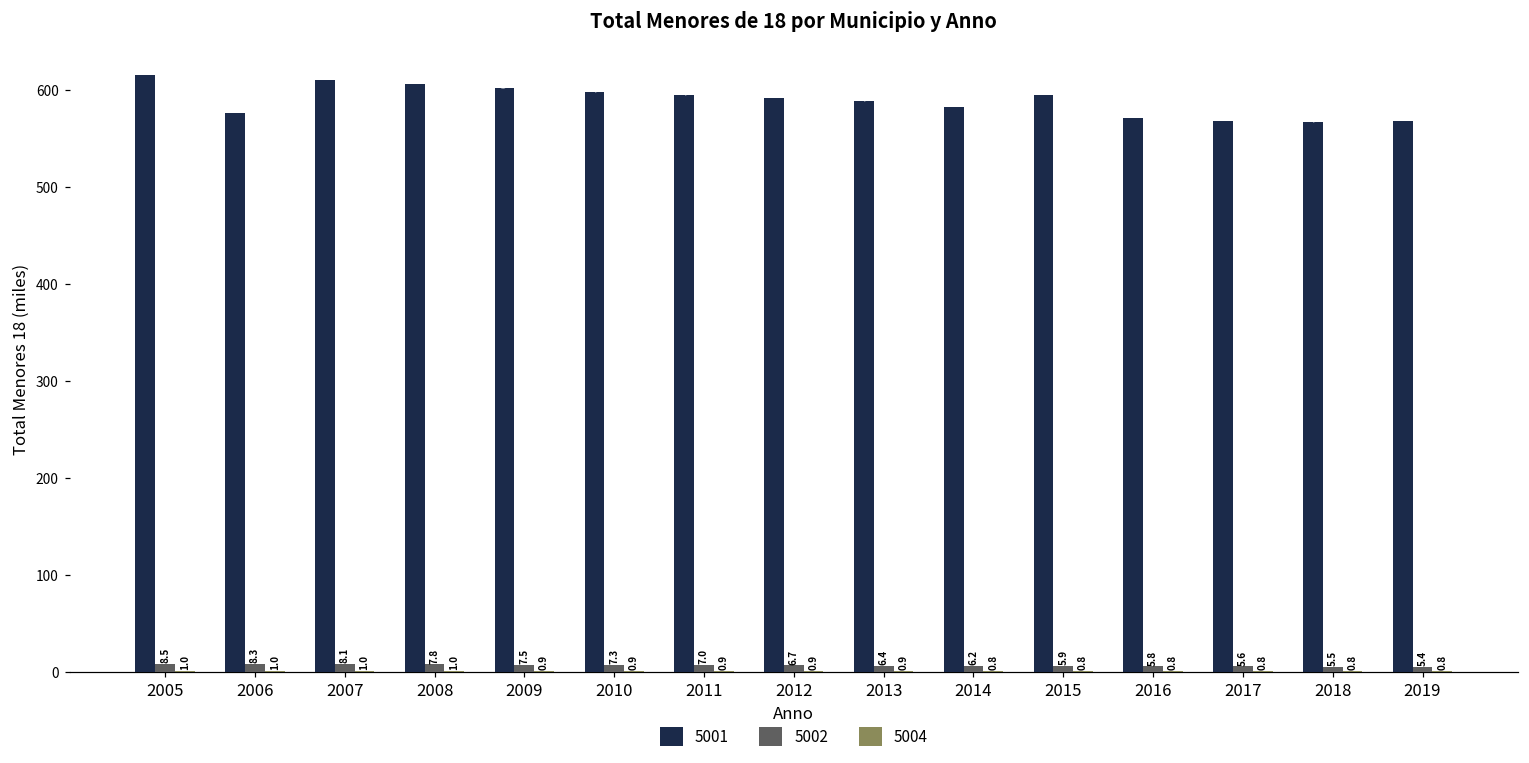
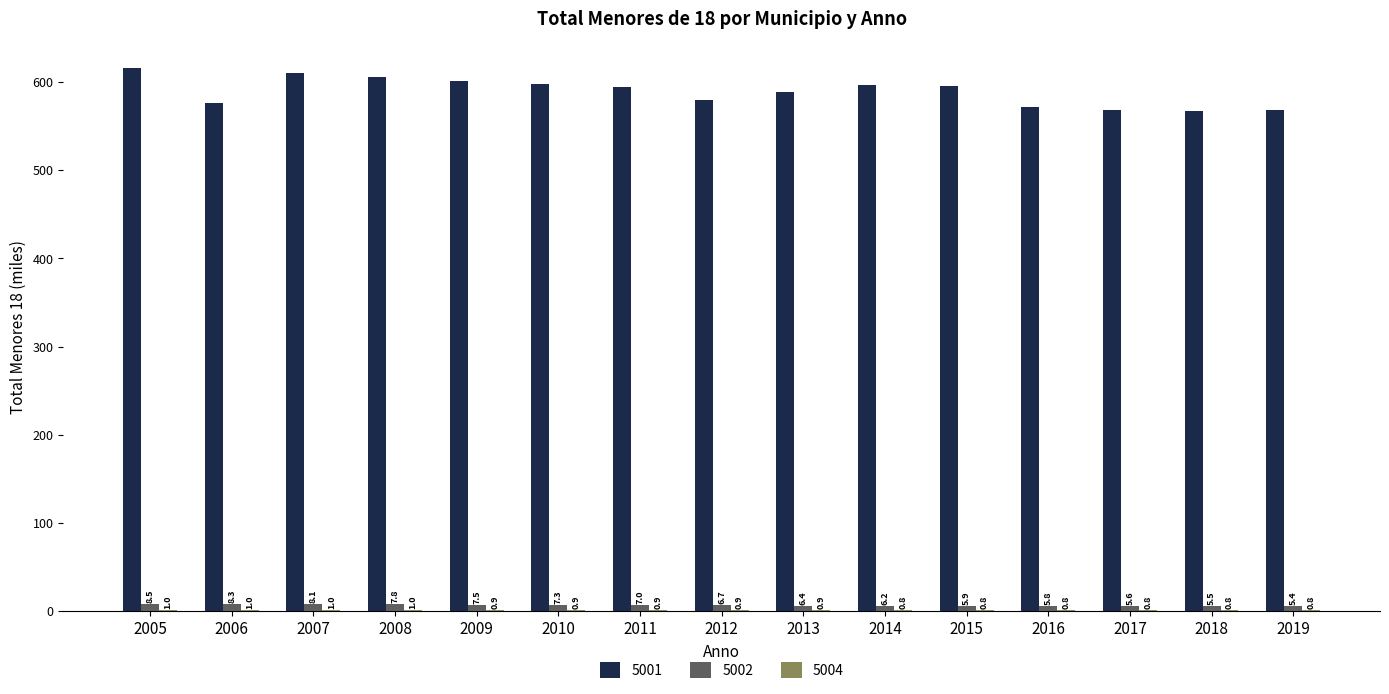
  {
    "5001": {
      "2005": 620,
      "2006": 580,
      "2007": 610,
      "2008": 610,
      "2009": 600,
      "2010": 600,
      "2011": 590,
-     "2012": 590,
+     "2012": 580,
      "2013": 590,
-     "2014": 580,
+     "2014": 600,
      "2015": 590,
      "2016": 570,
      "2017": 570,
      "2018": 570,
      "2019": 570
    },
    "5002": {
      "2005": 8.5,
      "2006": 8.3,
      "2007": 8.1,
      "2008": 7.8,
      "2009": 7.5,
      "2010": 7.3,
      "2011": 7.0,
      "2012": 6.7,
      "2013": 6.4,
      "2014": 6.2,
      "2015": 5.9,
      "2016": 5.8,
      "2017": 5.6,
      "2018": 5.5,
      "2019": 5.4
    },
    "5004": {
      "2005": 1.0,
      "2006": 1.0,
      "2007": 1.0,
      "2008": 1.0,
      "2009": 0.9,
      "2010": 0.9,
      "2011": 0.9,
      "2012": 0.9,
      "2013": 0.9,
      "2014": 0.8,
      "2015": 0.8,
      "2016": 0.8,
      "2017": 0.8,
      "2018": 0.8,
      "2019": 0.8
    }
  }
